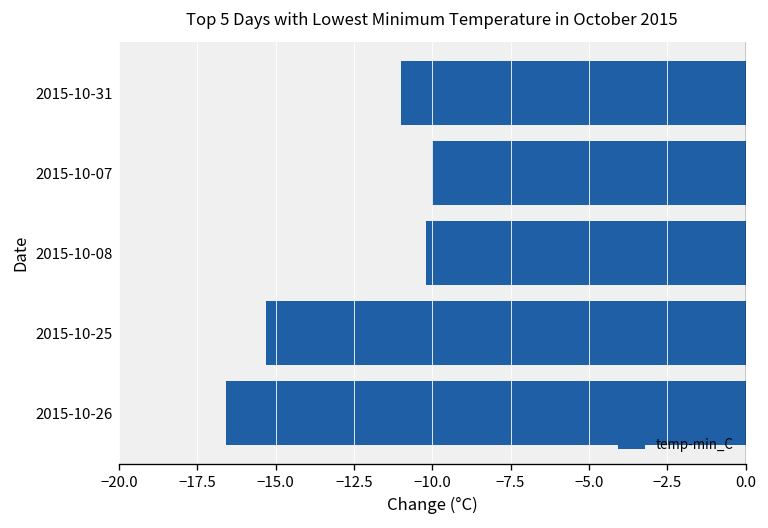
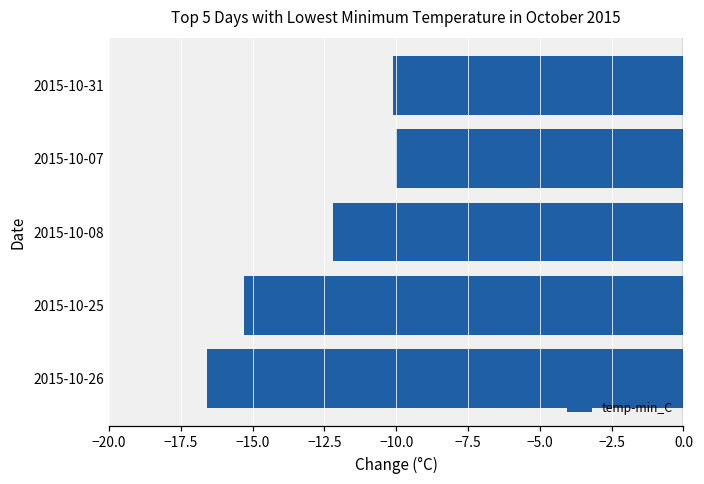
  {
-   "2015-10-31": -11.0,
+   "2015-10-31": -10.1,
    "2015-10-07": -10.0,
-   "2015-10-08": -10.2,
+   "2015-10-08": -12.2,
    "2015-10-25": -15.3,
    "2015-10-26": -16.6
  }
